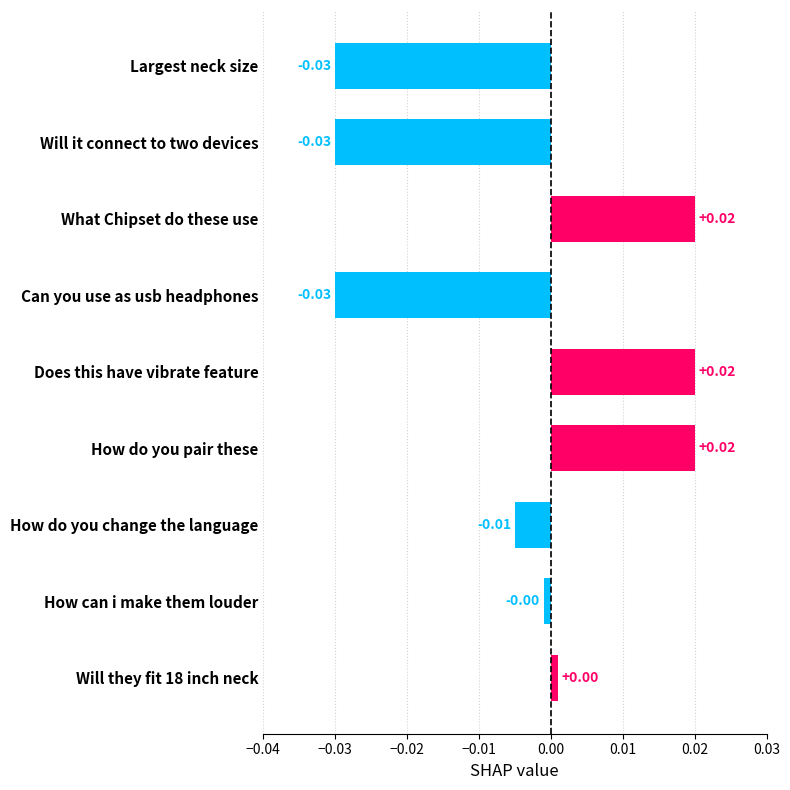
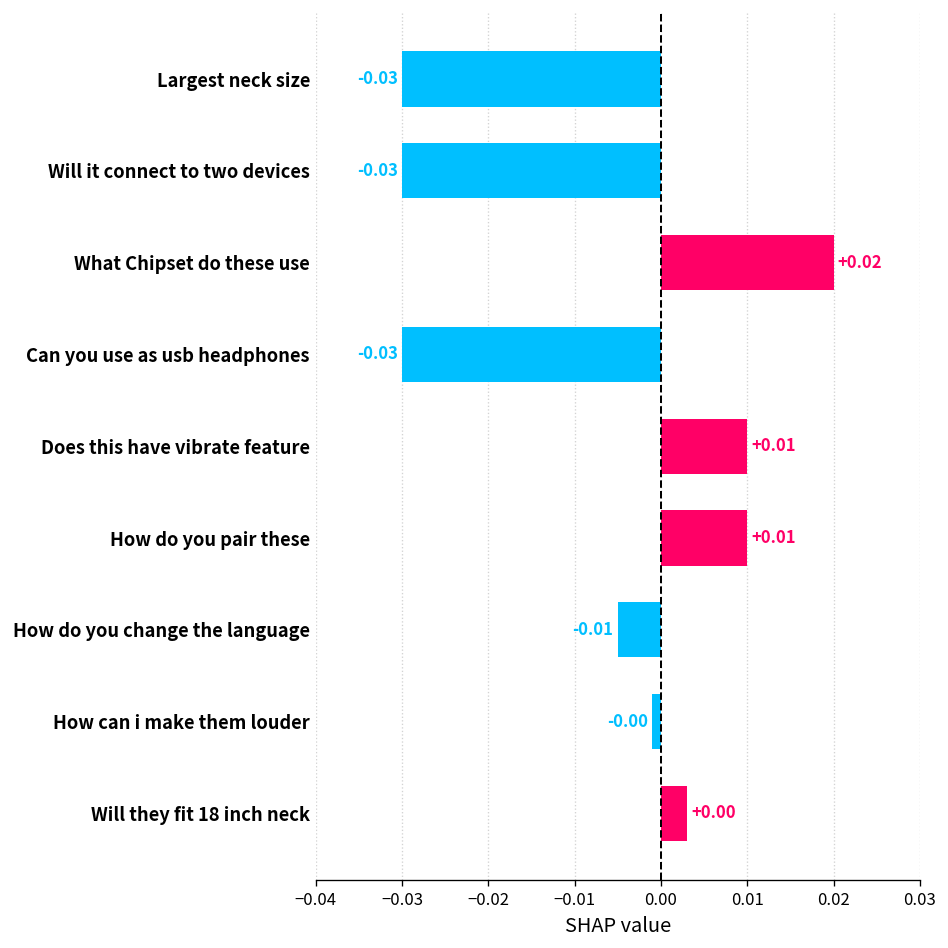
  {
    "Largest neck size": "-0.03",
    "Will it connect to two devices": "-0.03",
    "What Chipset do these use": "+0.02",
    "Can you use as usb headphones": "-0.03",
-   "Does this have vibrate feature": "+0.02",
-   "How do you pair these": "+0.02",
+   "Does this have vibrate feature": "+0.01",
+   "How do you pair these": "+0.01",
    "How do you change the language": "-0.01",
    "How can i make them louder": "-0.00",
-   "Will they fit 18 inch neck": "0.001"
+   "Will they fit 18 inch neck": "0.003"
  }
